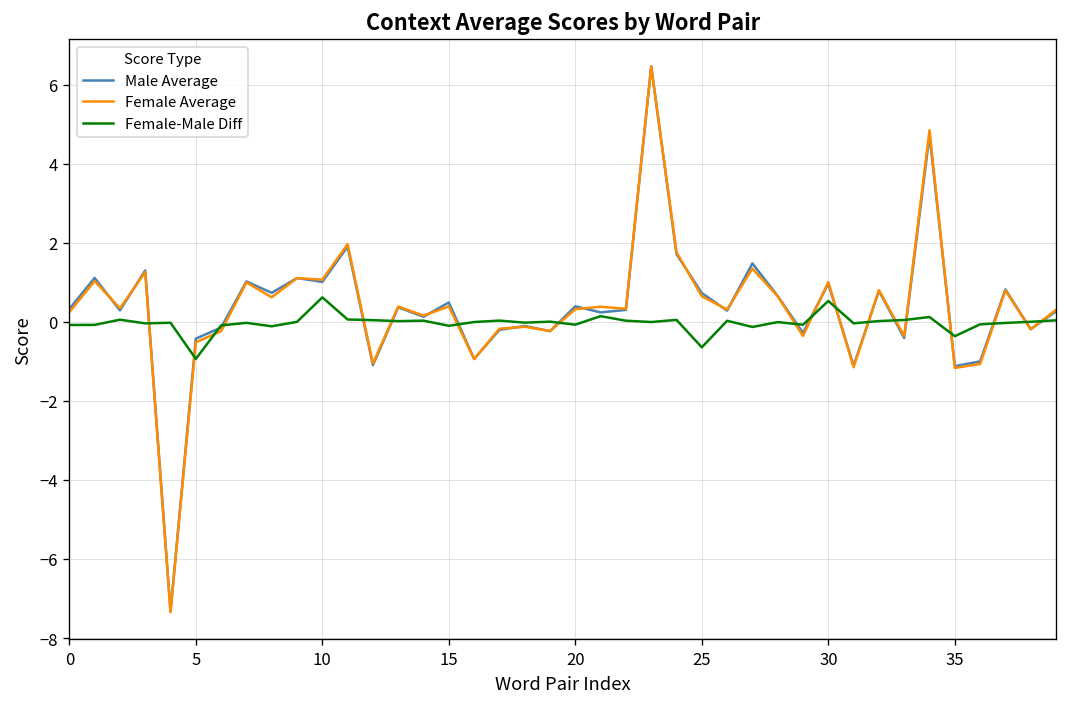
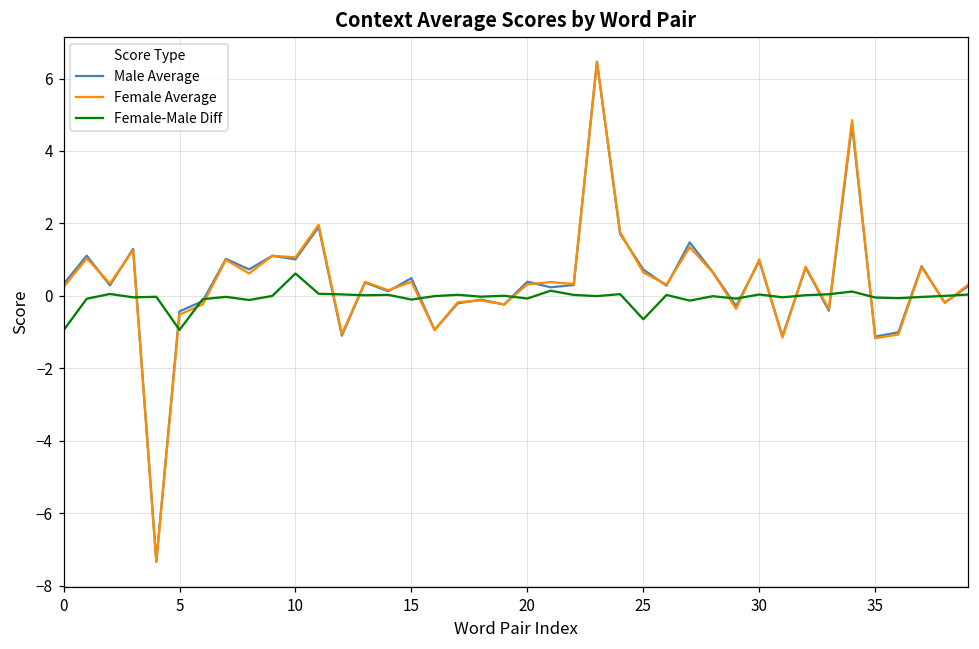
  {
    "Male Average": {
      "0": 0.3,
      "5": -0.4,
      "15": 0.5,
      "25": 0.7
    },
    "Female Average": {
      "0": 0.2,
      "5": -0.5,
      "15": 0.4,
      "25": 0.6
    },
    "Female-Male Diff": {
-     "0": -0.1,
+     "0": -0.9,
      "5": -0.9,
      "10": 0.6,
      "15": -0.1,
      "20": -0.1,
      "25": -0.6,
-     "30": 0.5,
-     "35": -0.4
+     "30": 0.0,
+     "35": 0.0
    }
  }
